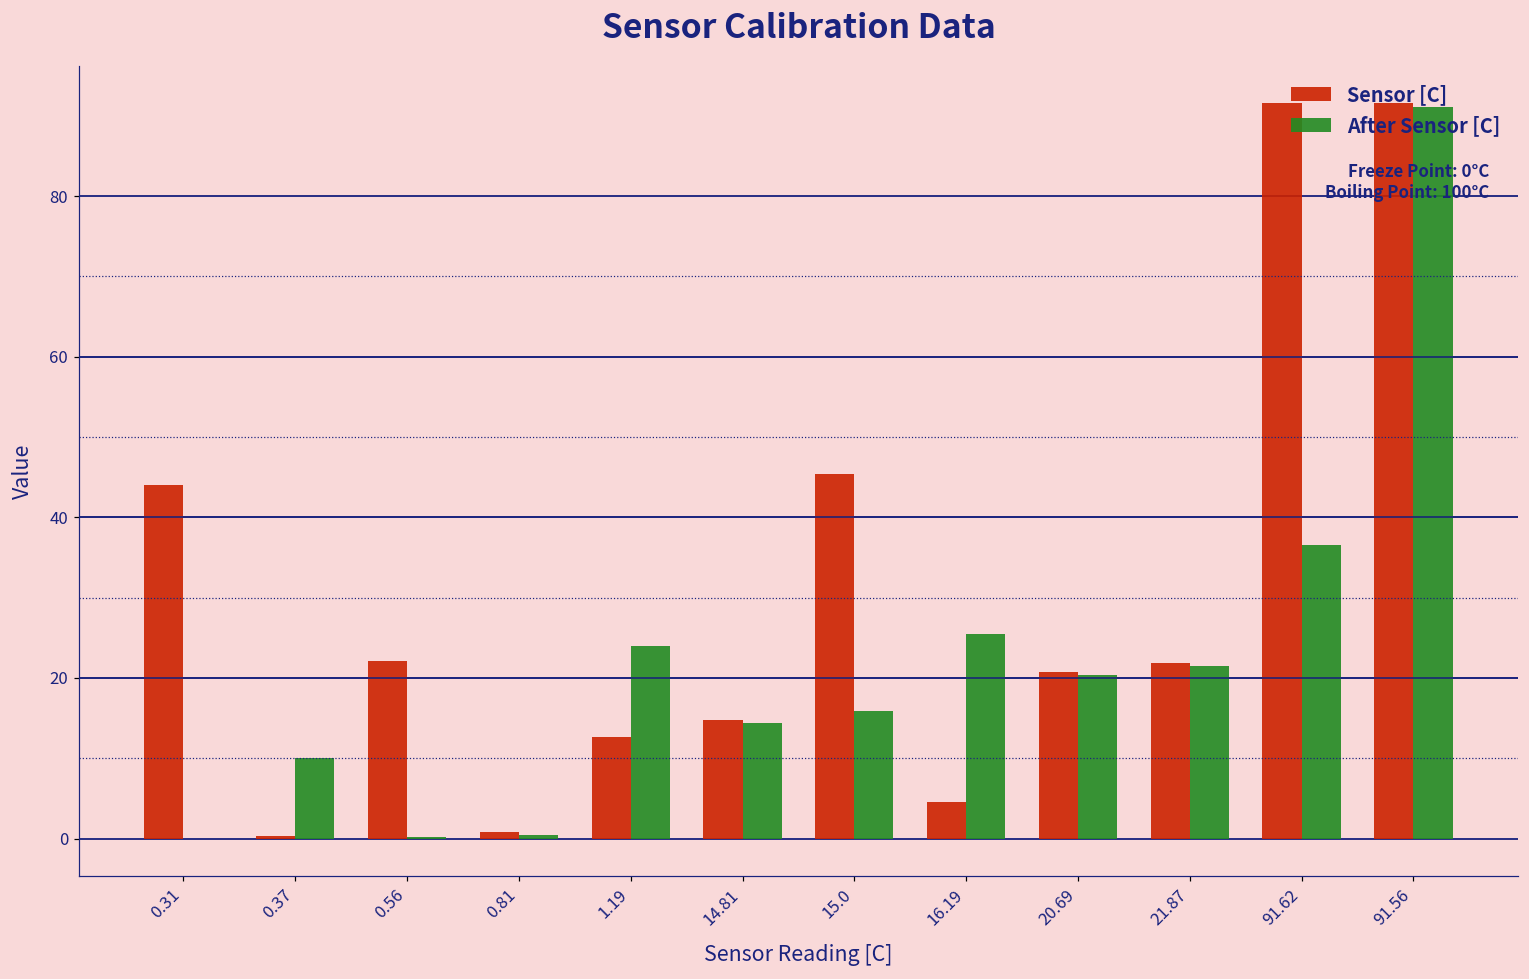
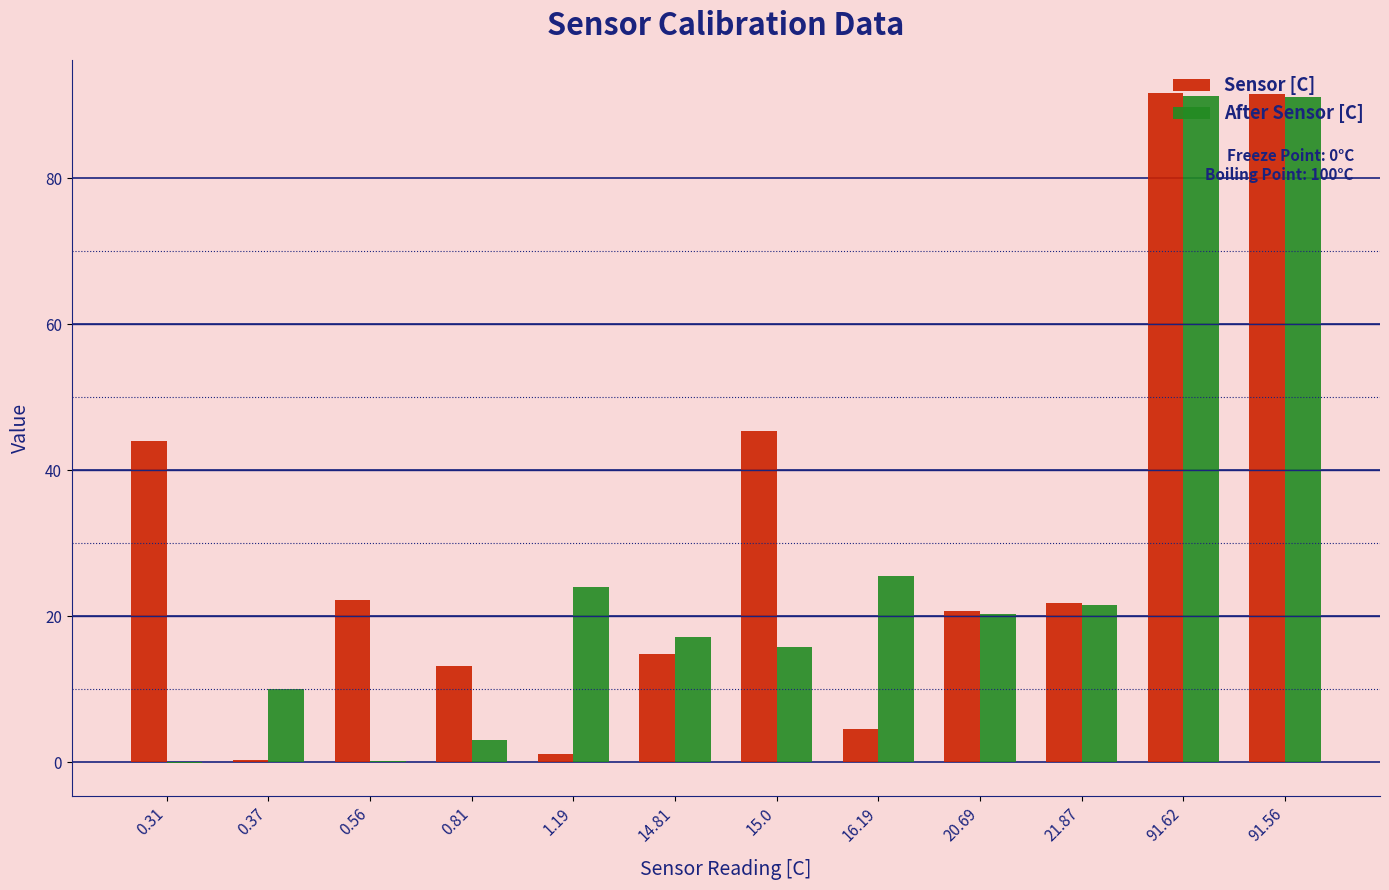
  {
    "Sensor [C]": {
      "0.31": 44,
      "0.37": 0,
      "0.56": 22,
-     "0.81": 1,
-     "1.19": 13,
+     "0.81": 13,
+     "1.19": 1,
      "14.81": 15,
      "15.0": 45,
      "16.19": 5,
      "20.69": 21,
      "21.87": 22,
      "91.62": 92
    },
    "After Sensor [C]": {
      "0.37": 10,
-     "0.81": 0,
+     "0.81": 3,
      "1.19": 24,
-     "14.81": 14,
+     "14.81": 17,
      "15.0": 16,
      "16.19": 26,
      "20.69": 20,
      "21.87": 22,
-     "91.62": 37,
+     "91.62": 91,
      "91.56": 91
    }
  }
